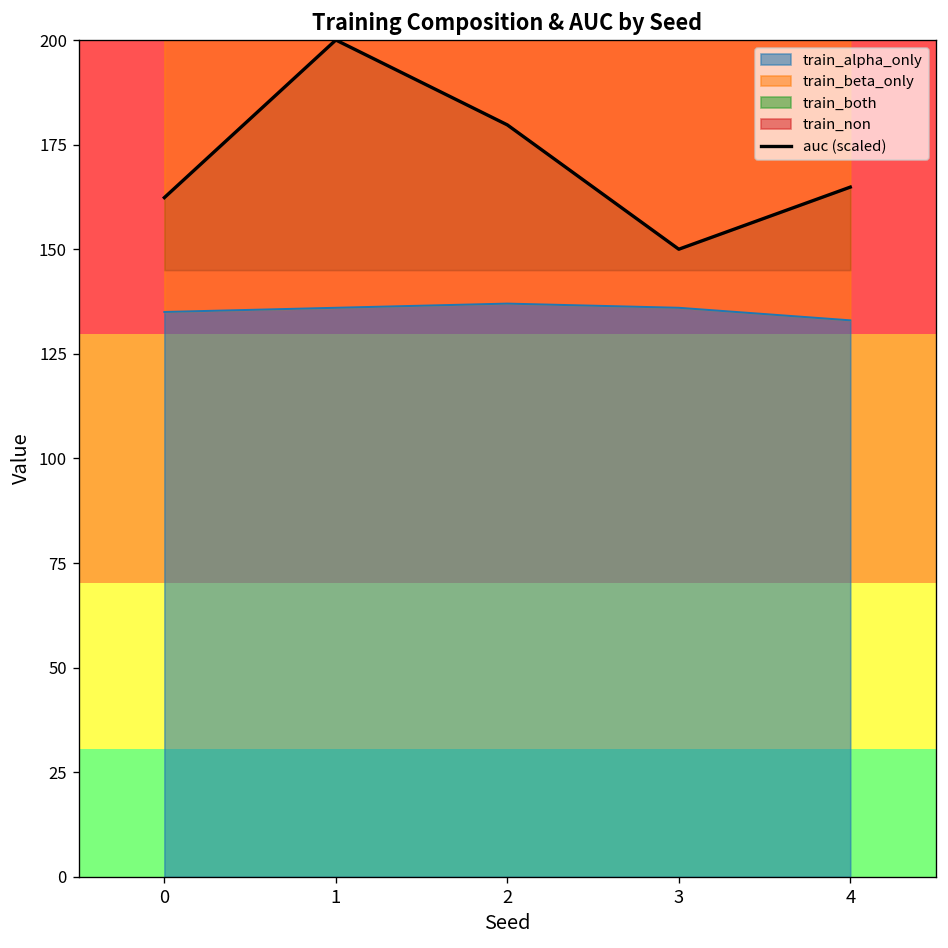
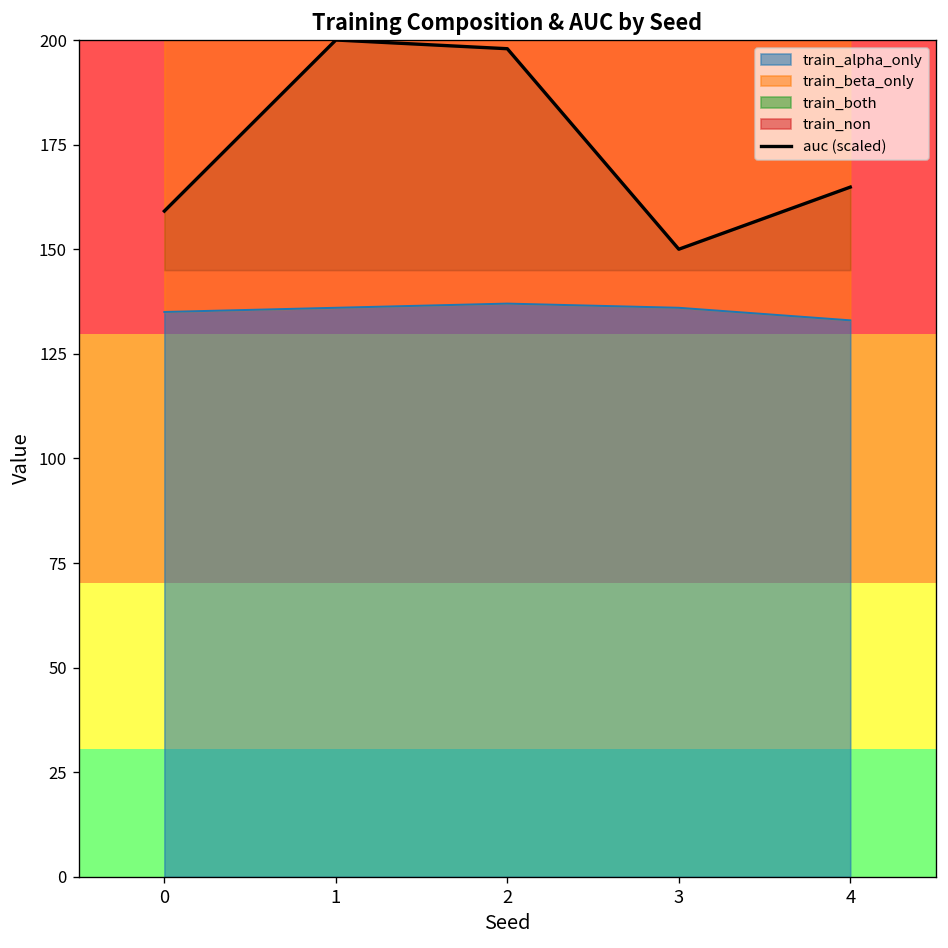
  {
    "train_alpha_only": {
      "0": 135,
      "1": 136,
      "2": 137,
      "3": 136,
      "4": 133
    },
    "auc (scaled)": {
-     "0": 162,
+     "0": 159,
      "1": 200,
-     "2": 180,
+     "2": 198,
      "3": 150,
      "4": 165
    }
  }
